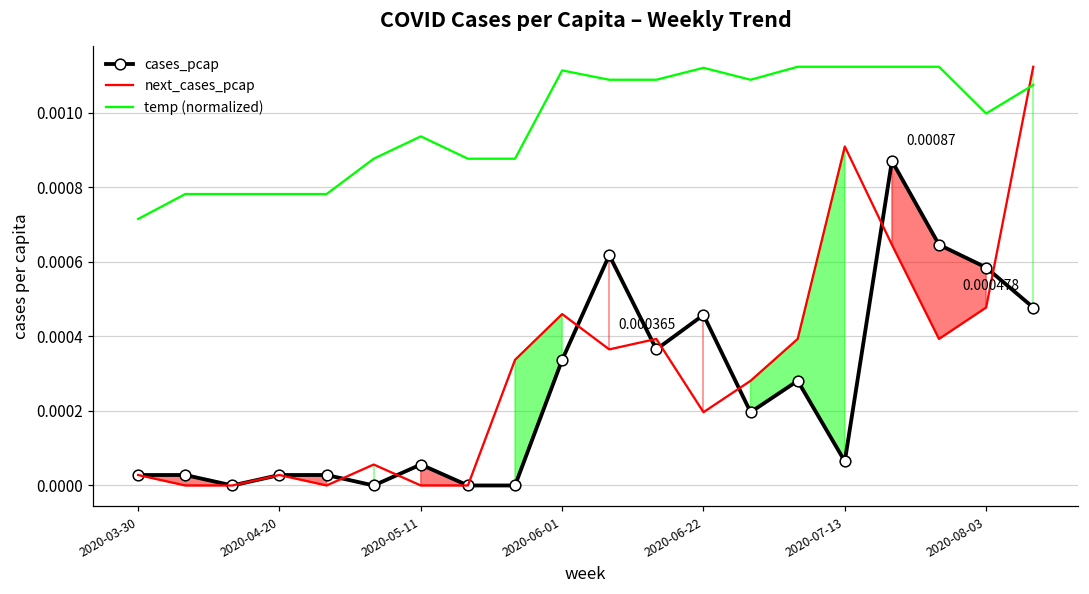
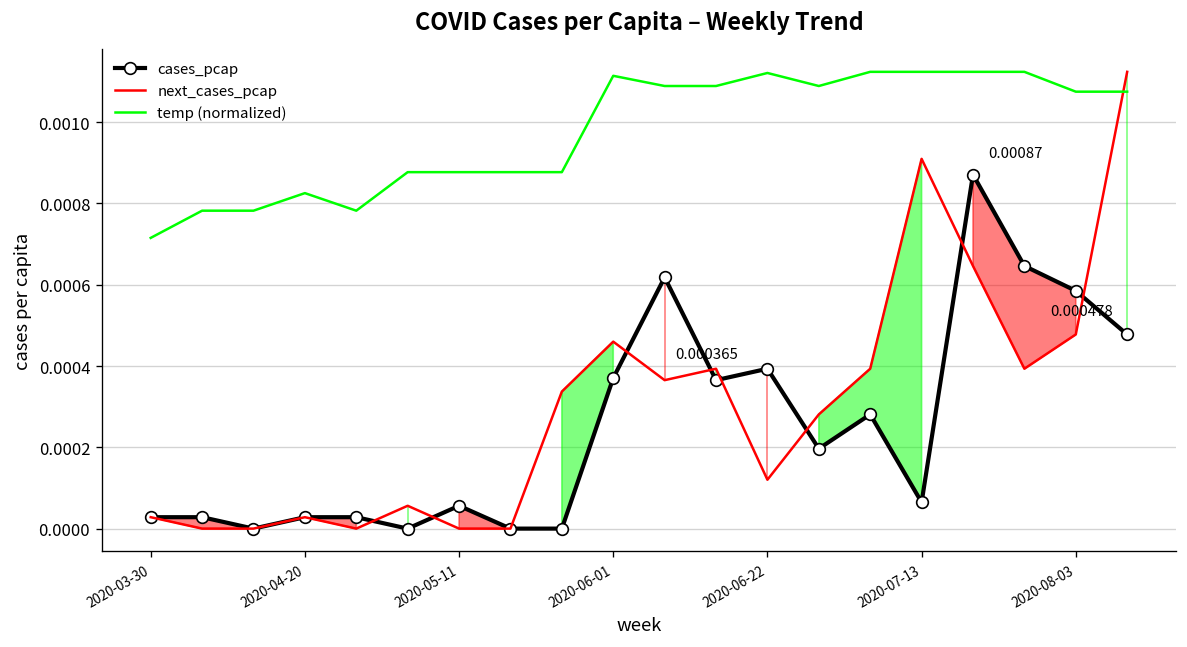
  {
    "cases_pcap": {
      "2020-05-11": 0.00006,
-     "2020-06-01": 0.00034,
-     "2020-06-22": 0.00046,
+     "2020-06-01": 0.00037,
+     "2020-06-22": 0.00039,
      "2020-07-13": 0.00006
    },
    "next_cases_pcap": {
      "2020-05-11": 0.00000,
      "2020-06-01": 0.00046,
-     "2020-06-22": 0.00020,
+     "2020-06-22": 0.00012,
      "2020-07-13": 0.00091
    },
    "temp (normalized)": {
      "2020-03-30": 0.00072,
-     "2020-04-20": 0.00078,
-     "2020-05-11": 0.00094,
+     "2020-04-20": 0.00083,
+     "2020-05-11": 0.00088,
      "2020-06-01": 0.00111,
      "2020-06-22": 0.00112,
      "2020-07-13": 0.00112,
-     "2020-08-03": 0.00100
+     "2020-08-03": 0.00108
    }
  }
